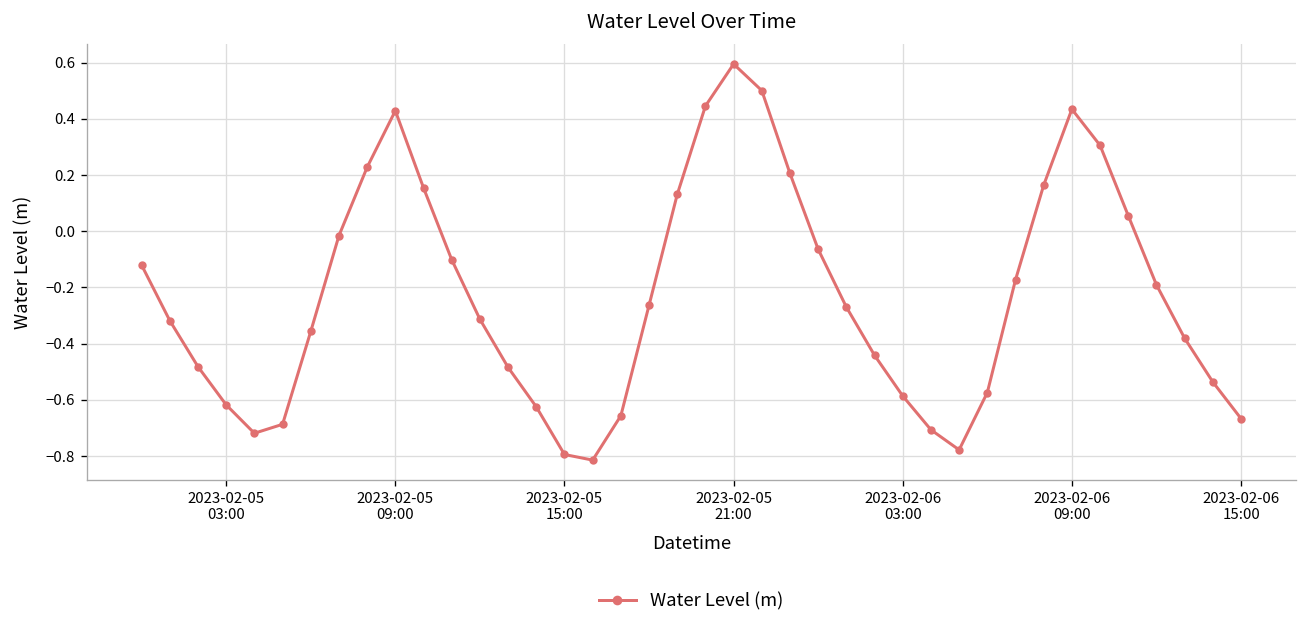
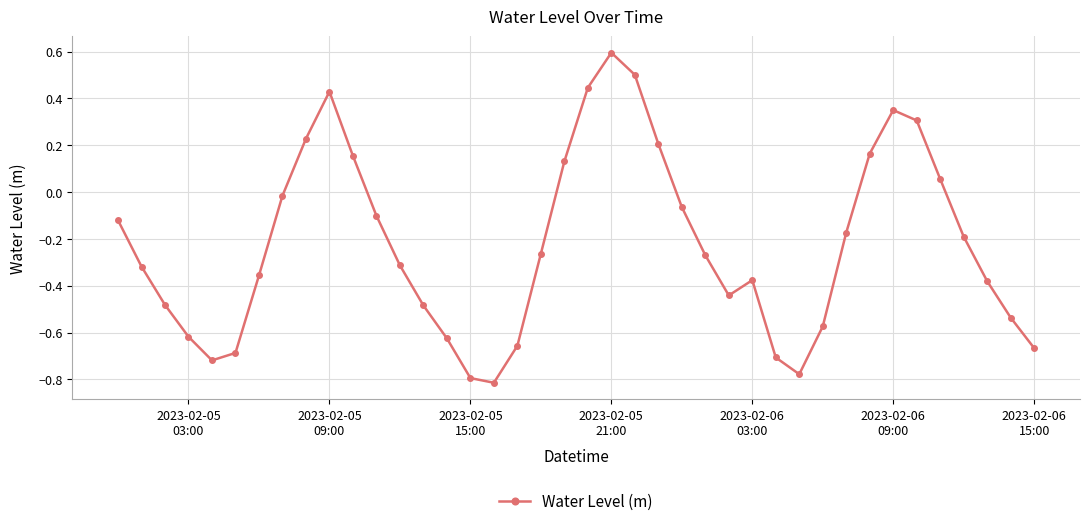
  {
    "2023-02-05 03:00": -0.62,
    "2023-02-05 09:00": 0.43,
    "2023-02-05 15:00": -0.79,
    "2023-02-05 21:00": 0.60,
-   "2023-02-06 03:00": -0.59,
-   "2023-02-06 09:00": 0.43,
+   "2023-02-06 03:00": -0.38,
+   "2023-02-06 09:00": 0.35,
    "2023-02-06 15:00": -0.67
  }
